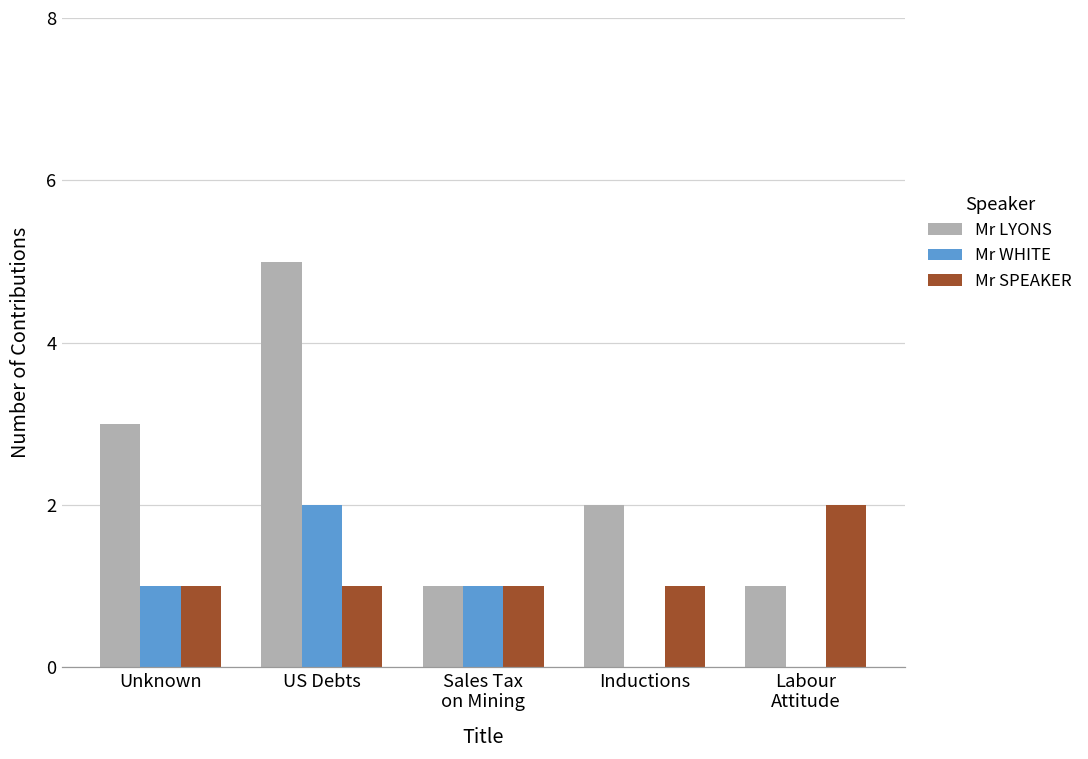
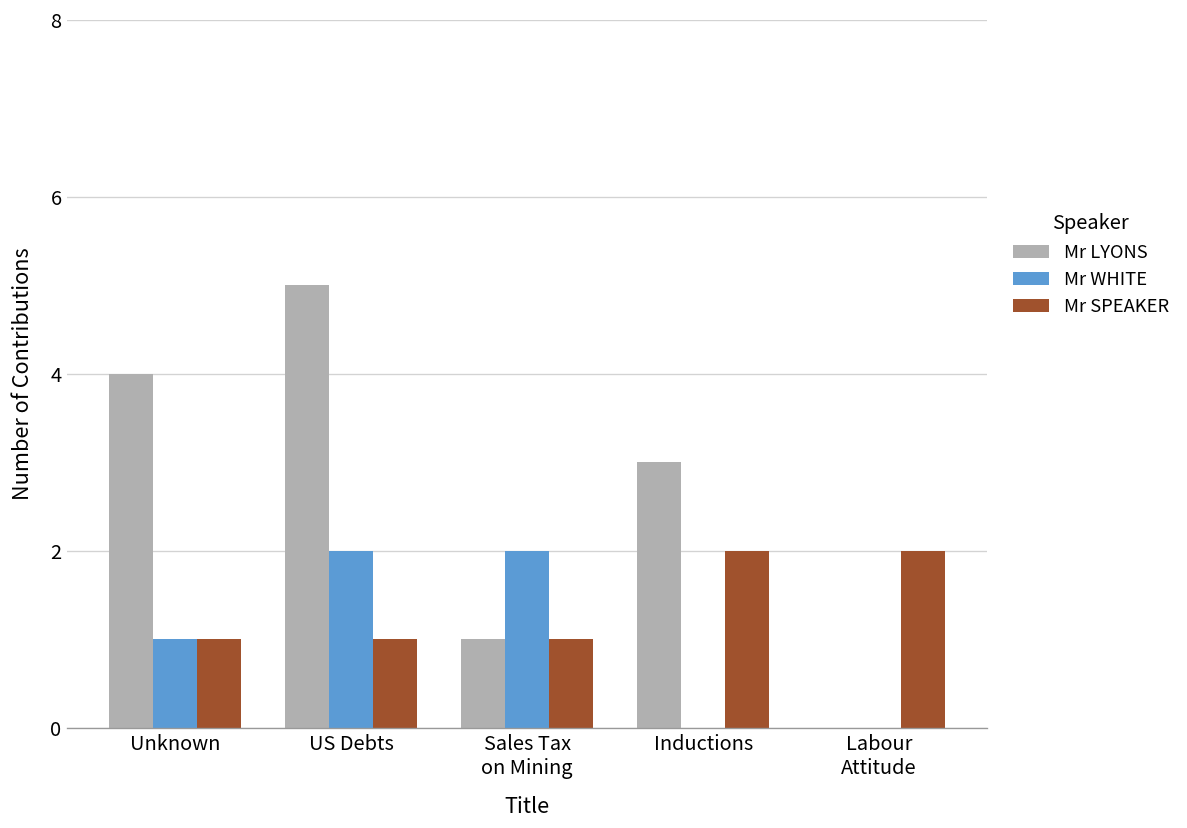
  {
    "Mr LYONS": {
-     "Unknown": 3,
+     "Unknown": 4,
      "US Debts": 5,
      "Sales Tax on Mining": 1,
-     "Inductions": 2,
-     "Labour Attitude": 1
+     "Inductions": 3,
+     "Labour Attitude": 0
    },
    "Mr WHITE": {
      "Unknown": 1,
      "US Debts": 2,
-     "Sales Tax on Mining": 1,
+     "Sales Tax on Mining": 2,
      "Inductions": 0,
      "Labour Attitude": 0
    },
    "Mr SPEAKER": {
      "Unknown": 1,
      "US Debts": 1,
      "Sales Tax on Mining": 1,
-     "Inductions": 1,
+     "Inductions": 2,
      "Labour Attitude": 2
    }
  }
